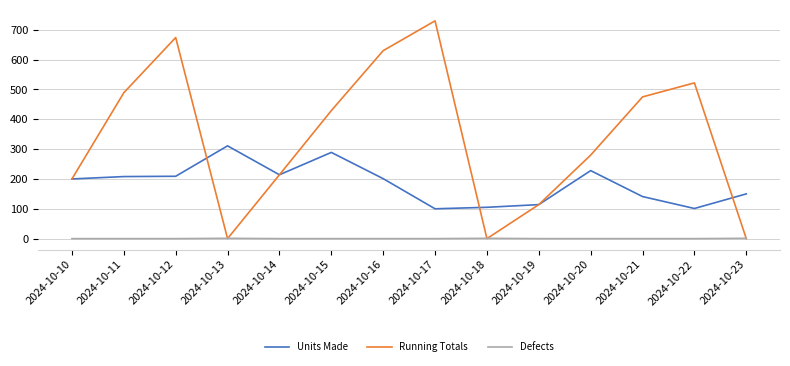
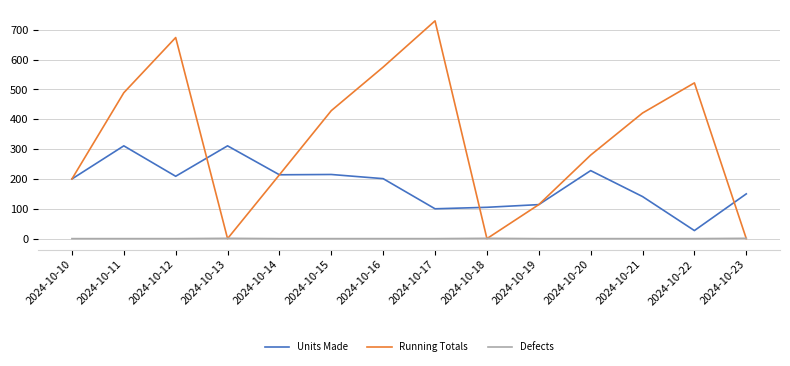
  {
    "Units Made": {
-     "2024-10-11": 210,
+     "2024-10-11": 310,
      "2024-10-12": 210,
      "2024-10-13": 310,
-     "2024-10-15": 290,
+     "2024-10-15": 220,
      "2024-10-16": 200,
      "2024-10-17": 100,
      "2024-10-18": 110,
      "2024-10-20": 230,
      "2024-10-21": 140,
-     "2024-10-22": 100,
+     "2024-10-22": 30,
      "2024-10-23": 150
    },
    "Running Totals": {
      "2024-10-11": 490,
      "2024-10-12": 670,
      "2024-10-15": 430,
-     "2024-10-16": 630,
+     "2024-10-16": 580,
      "2024-10-17": 730,
      "2024-10-20": 280,
-     "2024-10-21": 480,
+     "2024-10-21": 420,
      "2024-10-22": 520
    },
    "Defects": {
      "2024-10-10": 0,
      "2024-10-11": 0,
      "2024-10-12": 0,
      "2024-10-14": 0,
      "2024-10-15": 0,
      "2024-10-16": 0,
      "2024-10-17": 0,
      "2024-10-19": 0,
      "2024-10-20": 0,
      "2024-10-21": 0,
      "2024-10-22": 0
    }
  }
